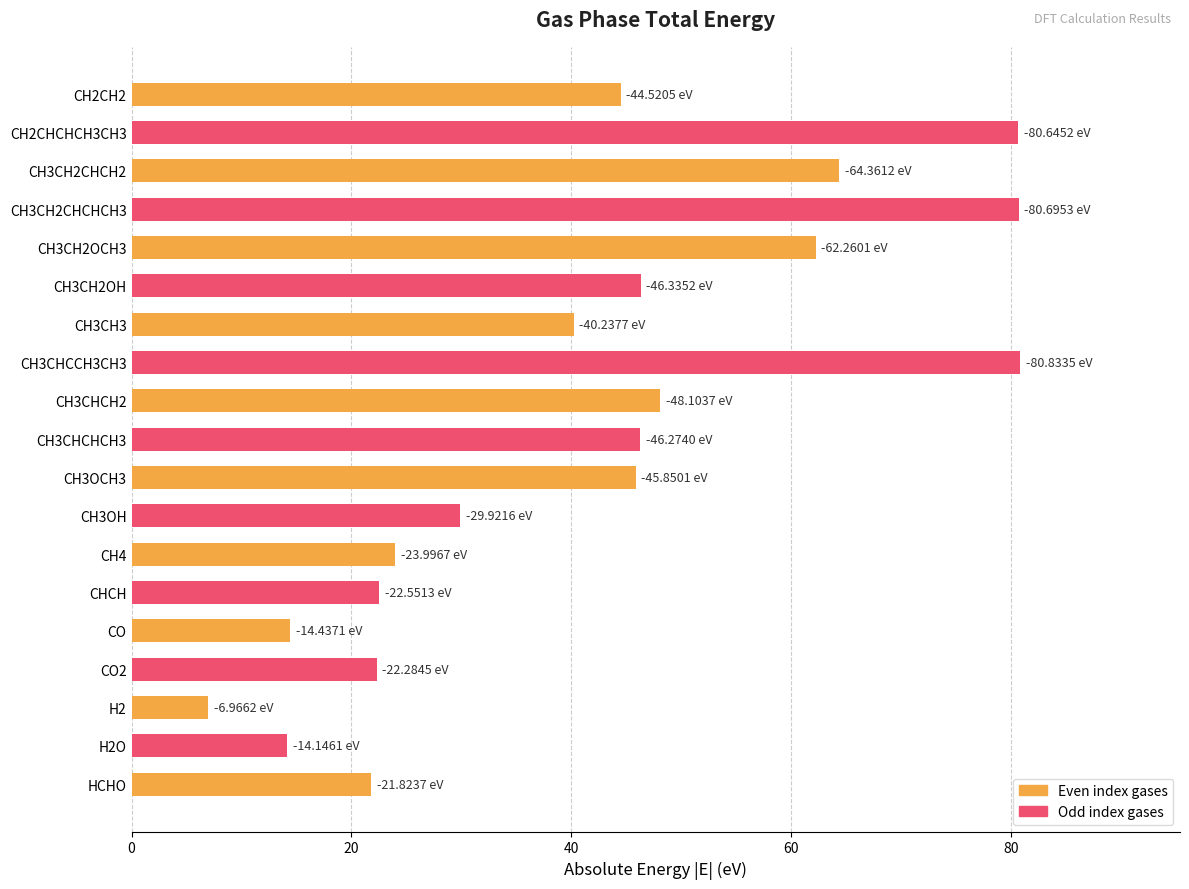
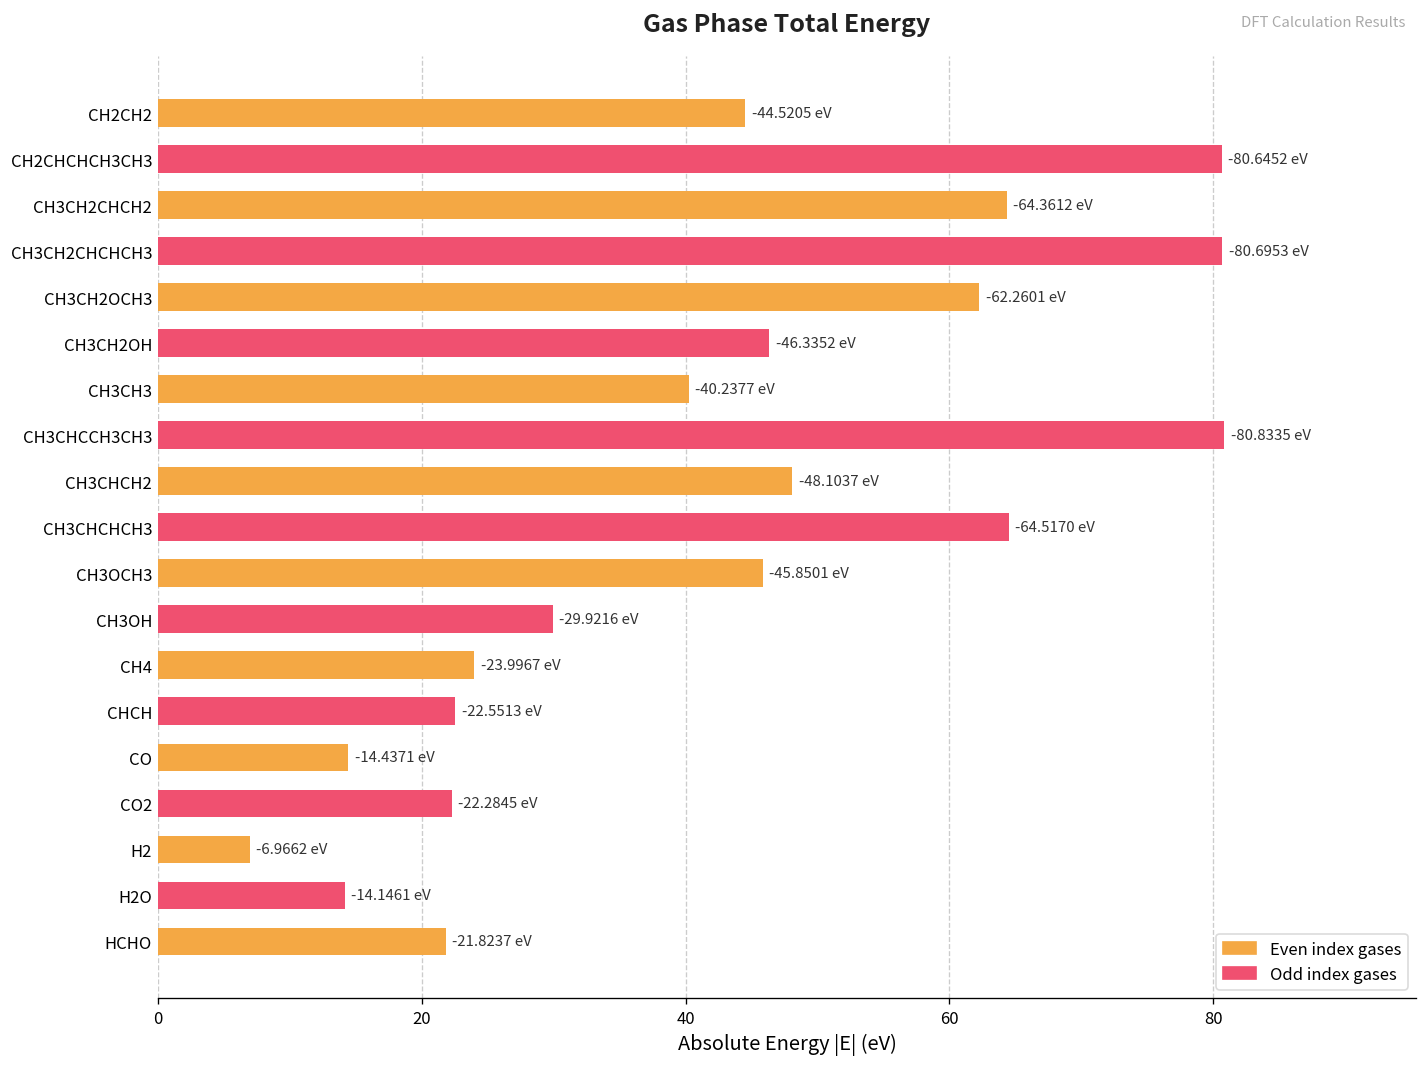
  {
-   "CH3CHCHCH3": -46.2740
+   "CH3CHCHCH3": -64.5170
  }
